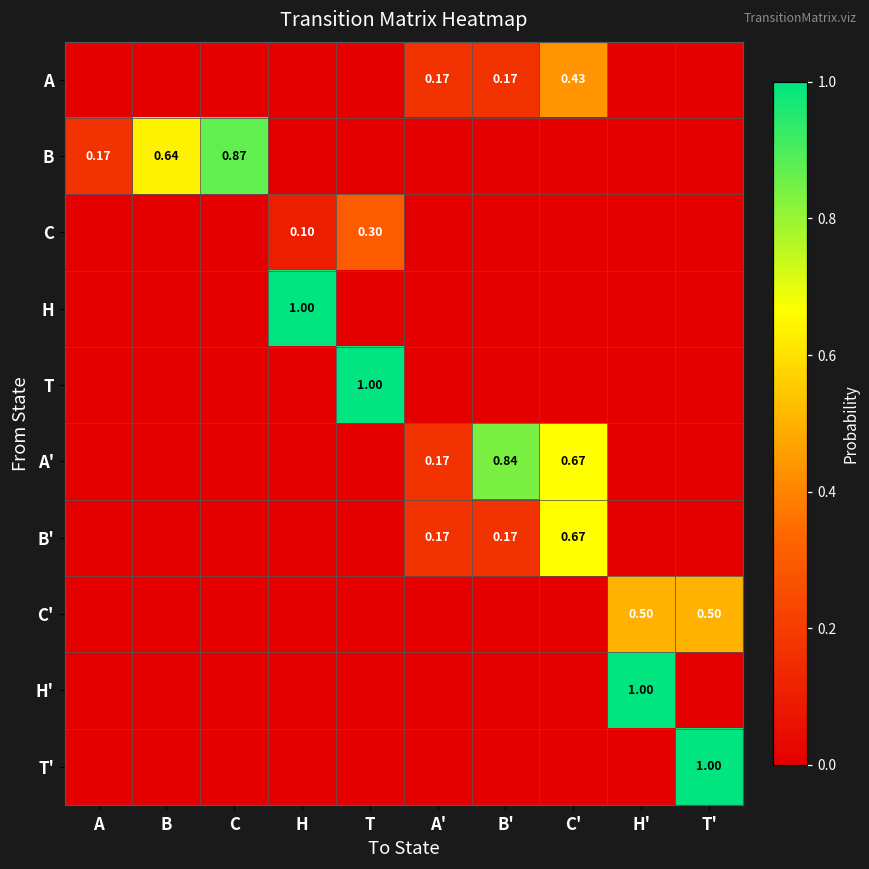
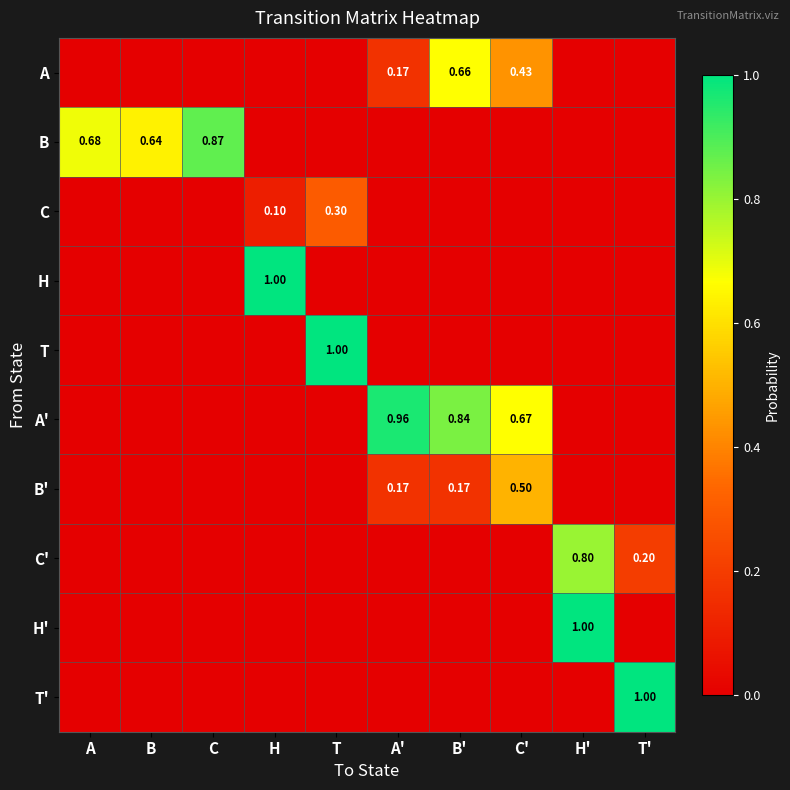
  {
    "A": {
      "A'": 0.17,
-     "B'": 0.17,
+     "B'": 0.66,
      "C'": 0.43
    },
    "B": {
-     "A": 0.17,
+     "A": 0.68,
      "B": 0.64,
      "C": 0.87
    },
    "C": {
      "H": 0.10,
      "T": 0.30
    },
    "H": {
      "H": 1.00
    },
    "T": {
      "T": 1.00
    },
    "A'": {
-     "A'": 0.17,
+     "A'": 0.96,
      "B'": 0.84,
      "C'": 0.67
    },
    "B'": {
      "A'": 0.17,
      "B'": 0.17,
-     "C'": 0.67
+     "C'": 0.50
    },
    "C'": {
-     "H'": 0.50,
-     "T'": 0.50
+     "H'": 0.80,
+     "T'": 0.20
    },
    "H'": {
      "H'": 1.00
    },
    "T'": {
      "T'": 1.00
    }
  }
